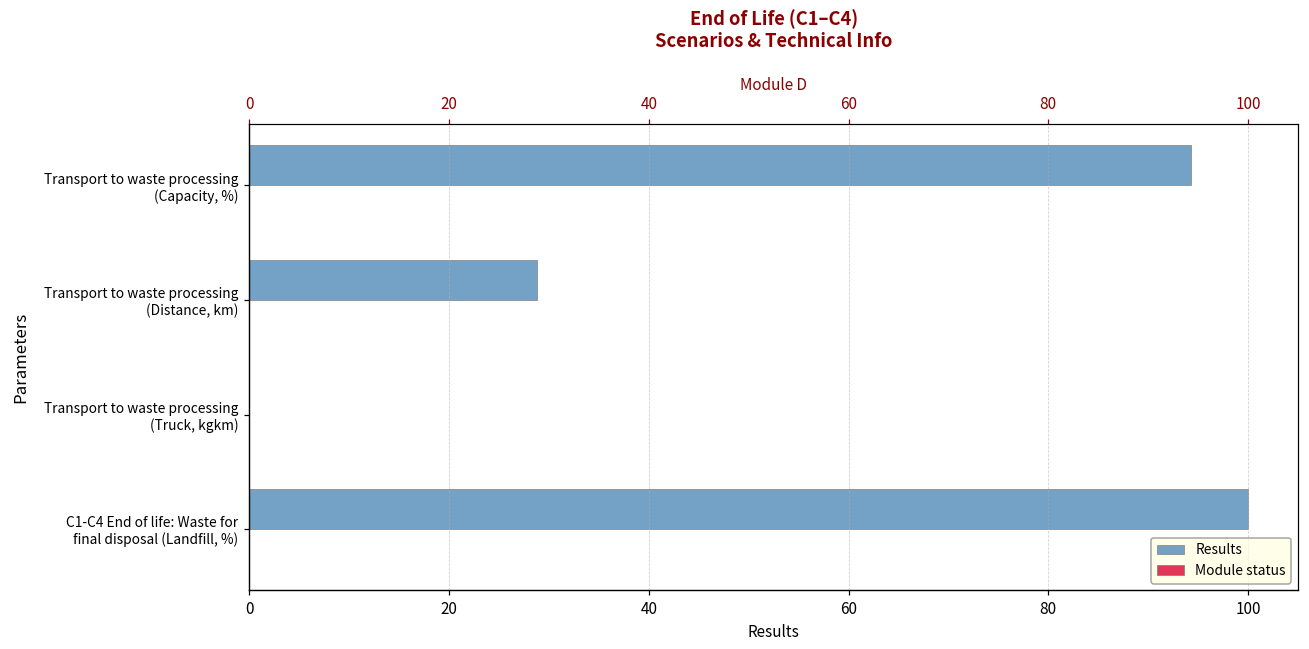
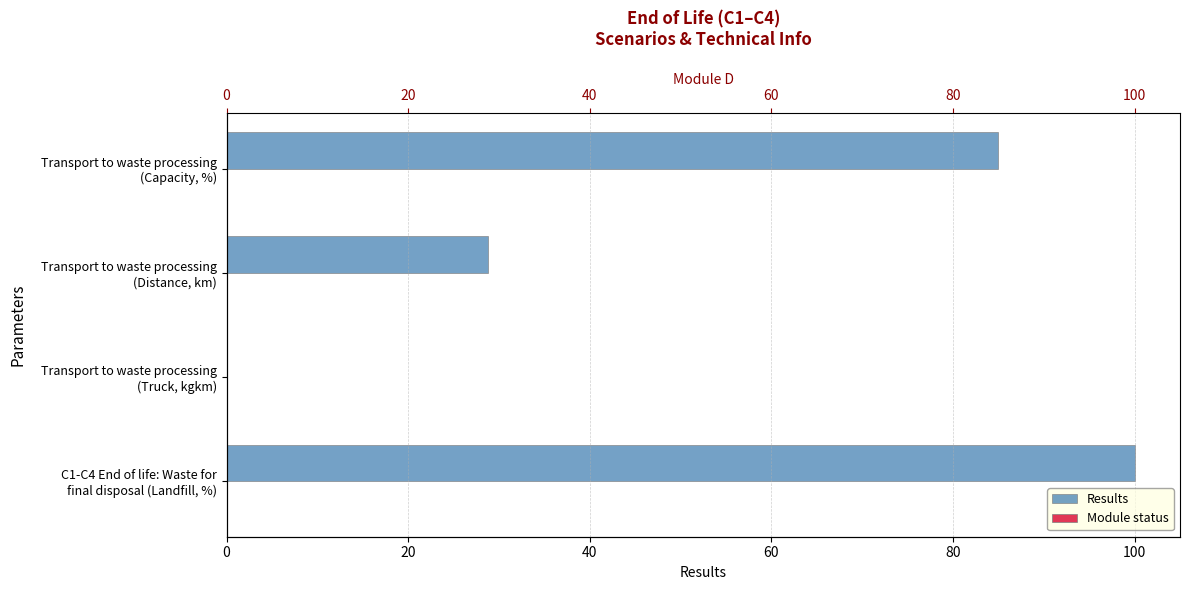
  {
    "Results": {
-     "Transport to waste processing (Capacity, %)": 94,
+     "Transport to waste processing (Capacity, %)": 85,
      "Transport to waste processing (Distance, km)": 29,
      "C1-C4 End of life: Waste for final disposal (Landfill, %)": 100
    },
    "Module status": {
      "Transport to waste processing (Capacity, %)": 0,
      "Transport to waste processing (Distance, km)": 0,
      "Transport to waste processing (Truck, kgkm)": 0,
      "C1-C4 End of life: Waste for final disposal (Landfill, %)": 0
    }
  }
